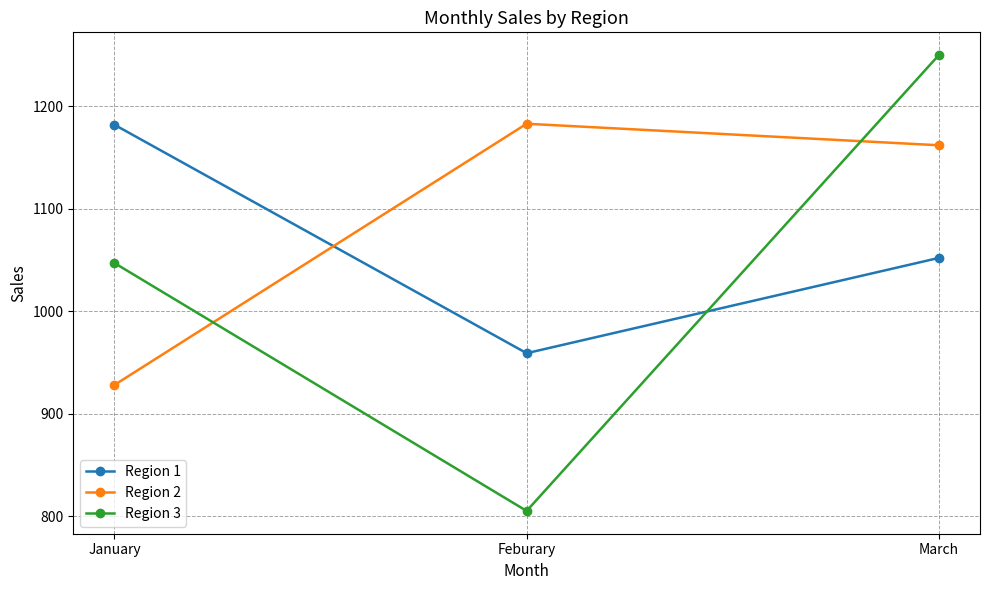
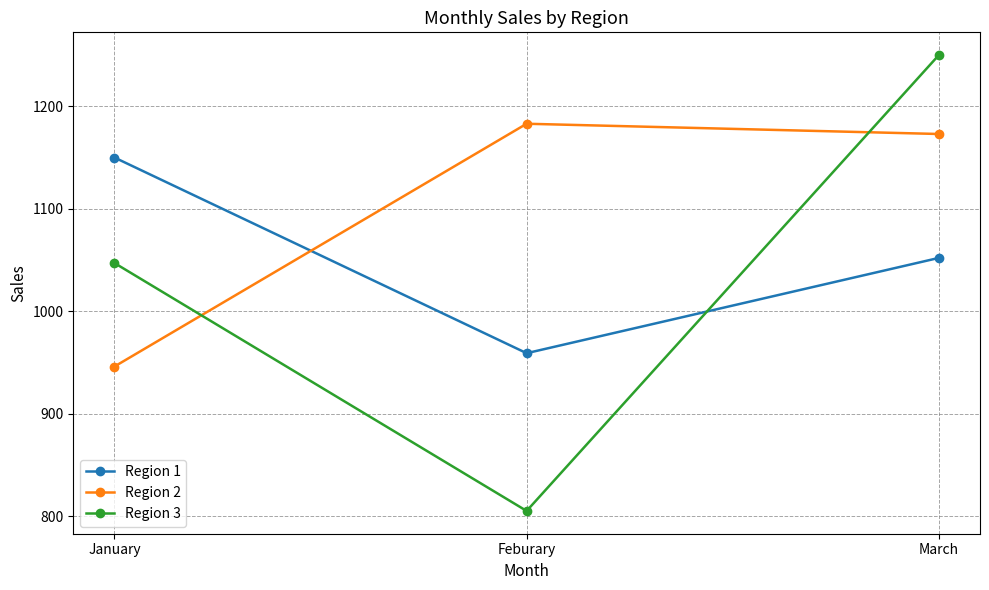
  {
    "Region 1": {
-     "January": 1182,
+     "January": 1150,
      "Feburary": 959,
      "March": 1052
    },
    "Region 2": {
-     "January": 928,
+     "January": 946,
      "Feburary": 1183,
-     "March": 1162
+     "March": 1173
    },
    "Region 3": {
      "January": 1047,
      "Feburary": 805,
      "March": 1250
    }
  }
